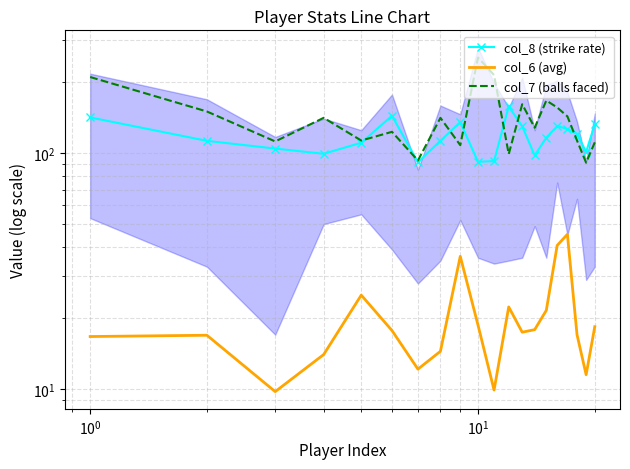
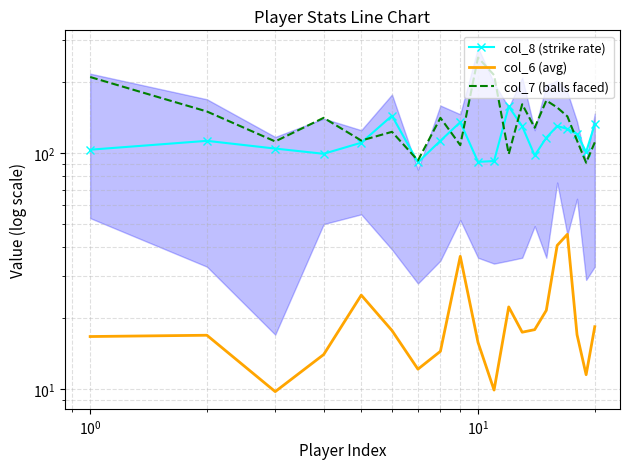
  {
    "col_8 (strike rate)": {
-     "10^0": 140,
+     "10^0": 100,
      "10^1": 92
    },
    "col_6 (avg)": {
      "10^0": 17,
-     "10^1": 19
+     "10^1": 16
    },
    "col_7 (balls faced)": {
      "10^0": 210
    }
  }
